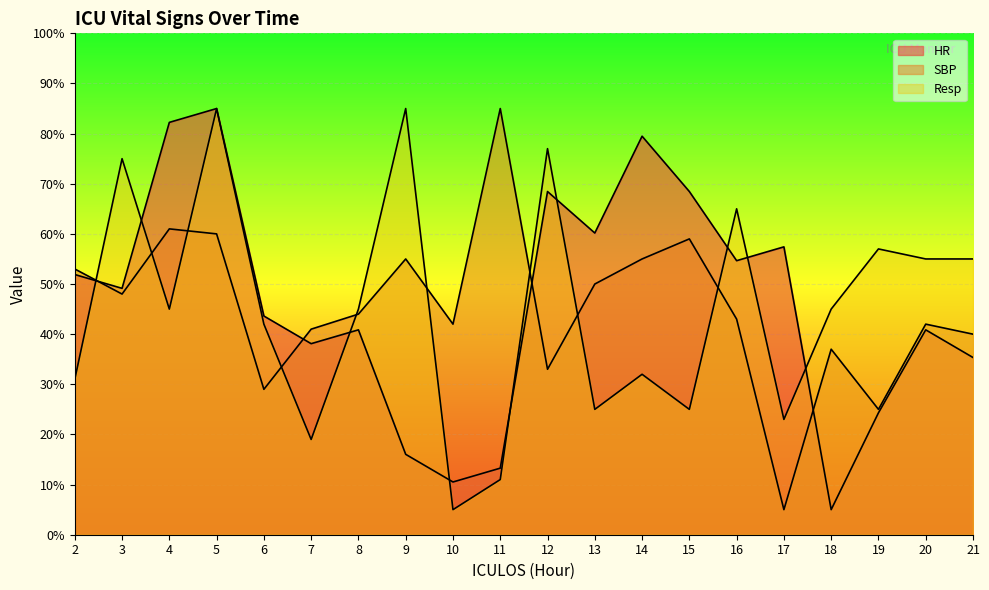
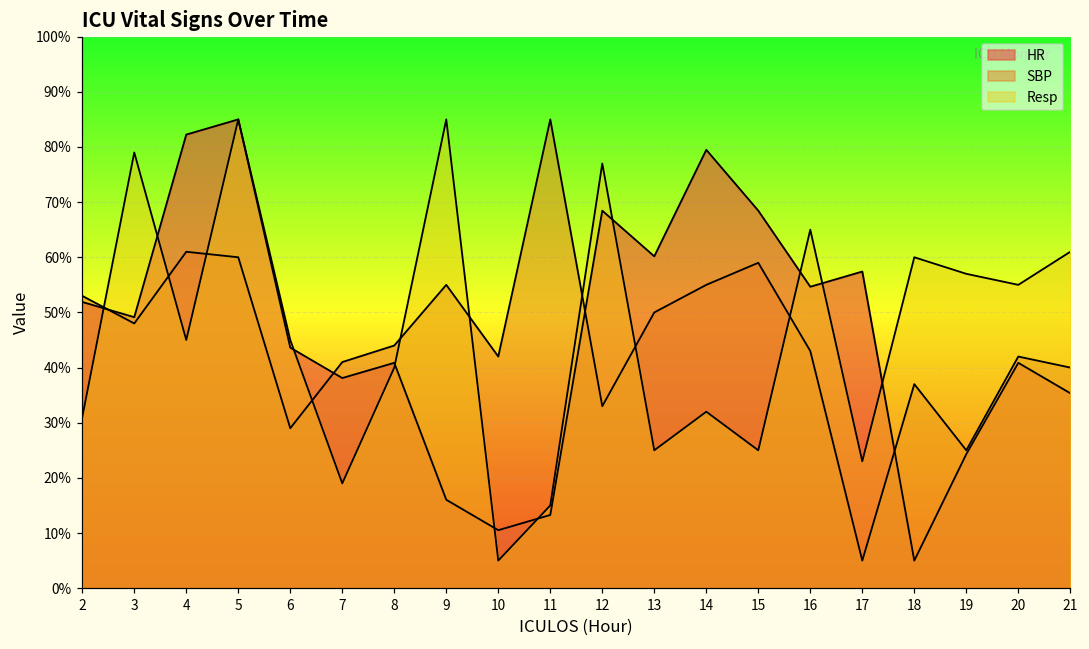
  {
    "Resp": {
      "2": "31%",
-     "3": "75%",
+     "3": "79%",
      "4": "45%",
-     "6": "42%",
+     "6": "45%",
      "7": "19%",
-     "8": "45%",
+     "8": "40%",
      "9": "85%",
      "10": "5%",
-     "11": "11%",
+     "11": "15%",
      "12": "77%",
      "13": "25%",
      "14": "32%",
      "15": "25%",
      "16": "65%",
      "17": "23%",
-     "18": "45%",
+     "18": "60%",
      "19": "57%",
      "20": "55%",
-     "21": "55%"
+     "21": "61%"
    }
  }
